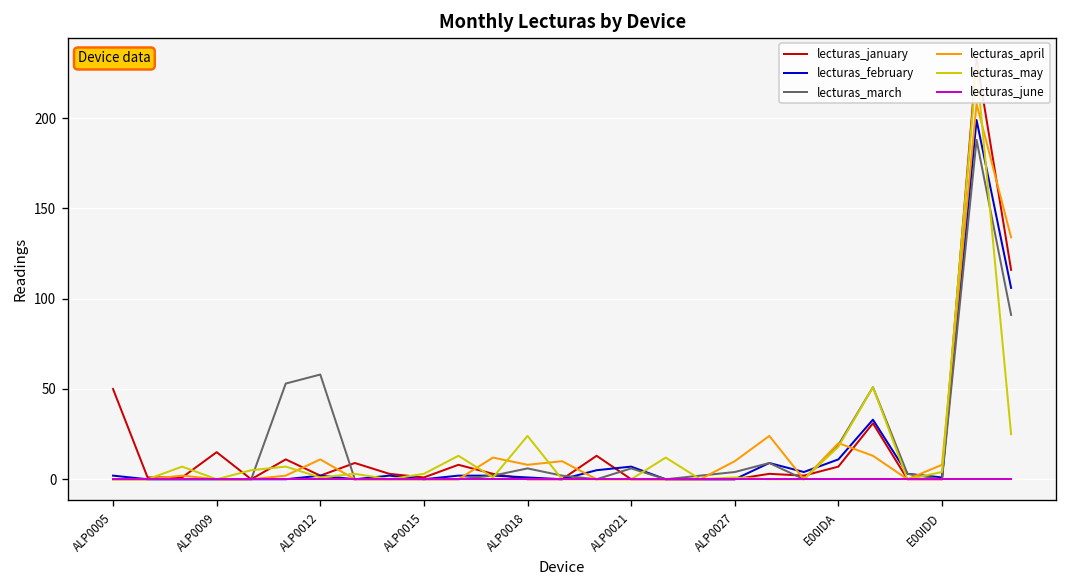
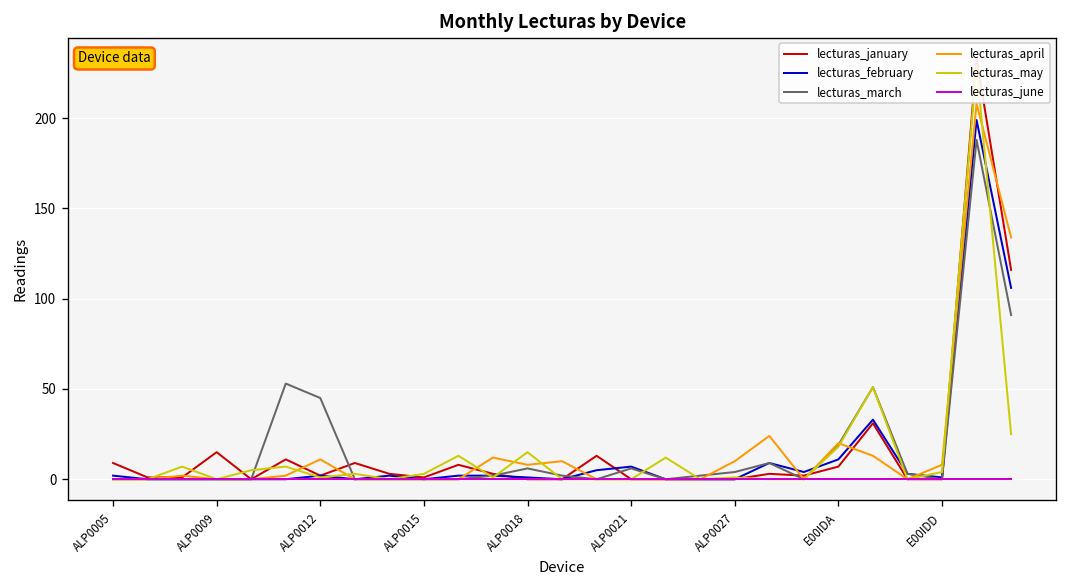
  {
    "lecturas_january": {
-     "ALP0005": 50,
+     "ALP0005": 9,
      "ALP0009": 15,
      "E00IDA": 7
    },
    "lecturas_february": {
      "ALP0005": 2,
      "E00IDA": 11
    },
    "lecturas_march": {
-     "ALP0012": 58,
+     "ALP0012": 45,
      "ALP0018": 6,
      "ALP0027": 4
    },
    "lecturas_april": {
      "ALP0012": 11,
      "ALP0018": 8,
      "ALP0027": 10,
      "E00IDD": 8
    },
    "lecturas_may": {
      "ALP0015": 3,
-     "ALP0018": 24,
+     "ALP0018": 15,
      "E00IDD": 4
    },
    "lecturas_june": {
      "E00IDA": 0
    }
  }
